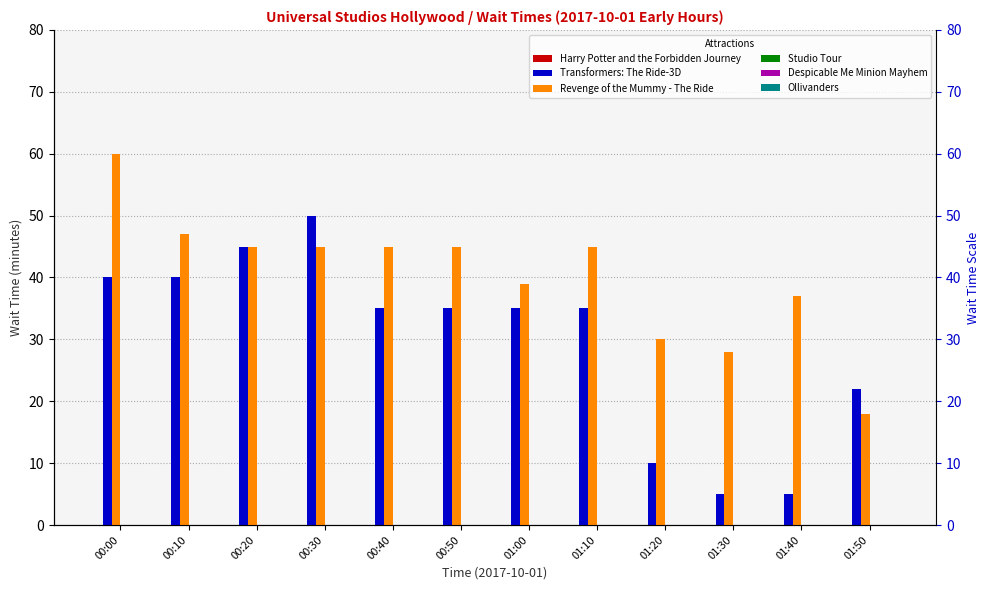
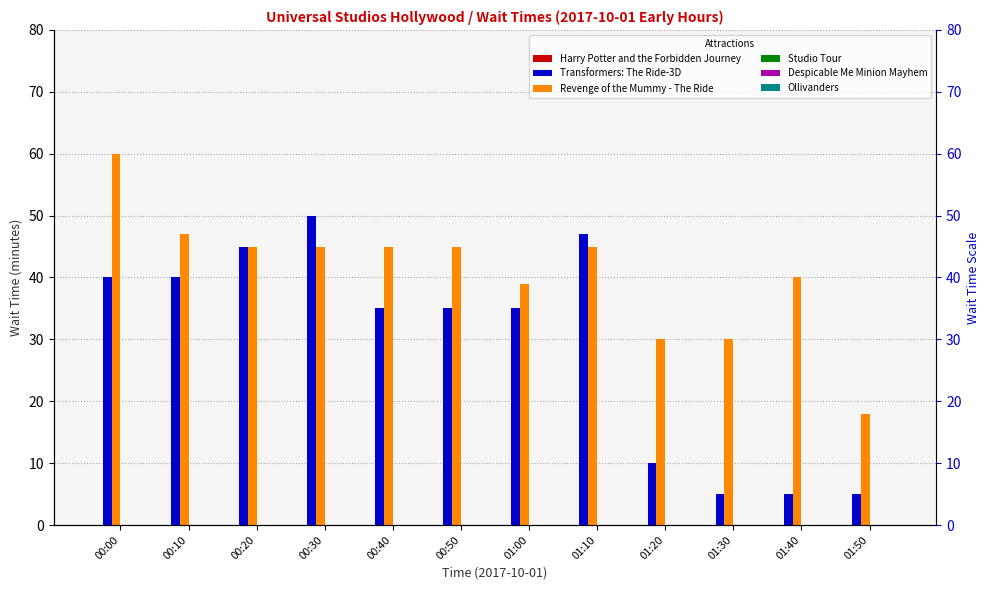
  {
    "Harry Potter and the Forbidden Journey": {
      "00:00": 0,
      "00:10": 0,
      "00:20": 0,
      "00:30": 0,
      "00:40": 0,
      "00:50": 0,
      "01:00": 0,
      "01:10": 0,
      "01:20": 0,
      "01:30": 0,
      "01:40": 0,
      "01:50": 0
    },
    "Transformers: The Ride-3D": {
      "00:00": 40,
      "00:10": 40,
      "00:20": 45,
      "00:30": 50,
      "00:40": 35,
      "00:50": 35,
      "01:00": 35,
-     "01:10": 35,
+     "01:10": 47,
      "01:20": 10,
      "01:30": 5,
      "01:40": 5,
-     "01:50": 22
+     "01:50": 5
    },
    "Revenge of the Mummy - The Ride": {
      "00:00": 60,
      "00:10": 47,
      "00:20": 45,
      "00:30": 45,
      "00:40": 45,
      "00:50": 45,
      "01:00": 39,
      "01:10": 45,
      "01:20": 30,
-     "01:30": 28,
-     "01:40": 37,
+     "01:30": 30,
+     "01:40": 40,
      "01:50": 18
    },
    "Studio Tour": {
      "00:00": 0,
      "00:10": 0,
      "00:20": 0,
      "00:30": 0,
      "00:40": 0,
      "00:50": 0,
      "01:00": 0,
      "01:10": 0,
      "01:20": 0,
      "01:30": 0,
      "01:40": 0,
      "01:50": 0
    },
    "Despicable Me Minion Mayhem": {
      "00:00": 0,
      "00:10": 0,
      "00:20": 0,
      "00:30": 0,
      "00:40": 0,
      "00:50": 0,
      "01:00": 0,
      "01:10": 0,
      "01:20": 0,
      "01:30": 0,
      "01:40": 0,
      "01:50": 0
    },
    "Ollivanders": {
      "00:00": 0,
      "00:10": 0,
      "00:20": 0,
      "00:30": 0,
      "00:40": 0,
      "00:50": 0,
      "01:00": 0,
      "01:10": 0,
      "01:20": 0,
      "01:30": 0,
      "01:40": 0,
      "01:50": 0
    }
  }
